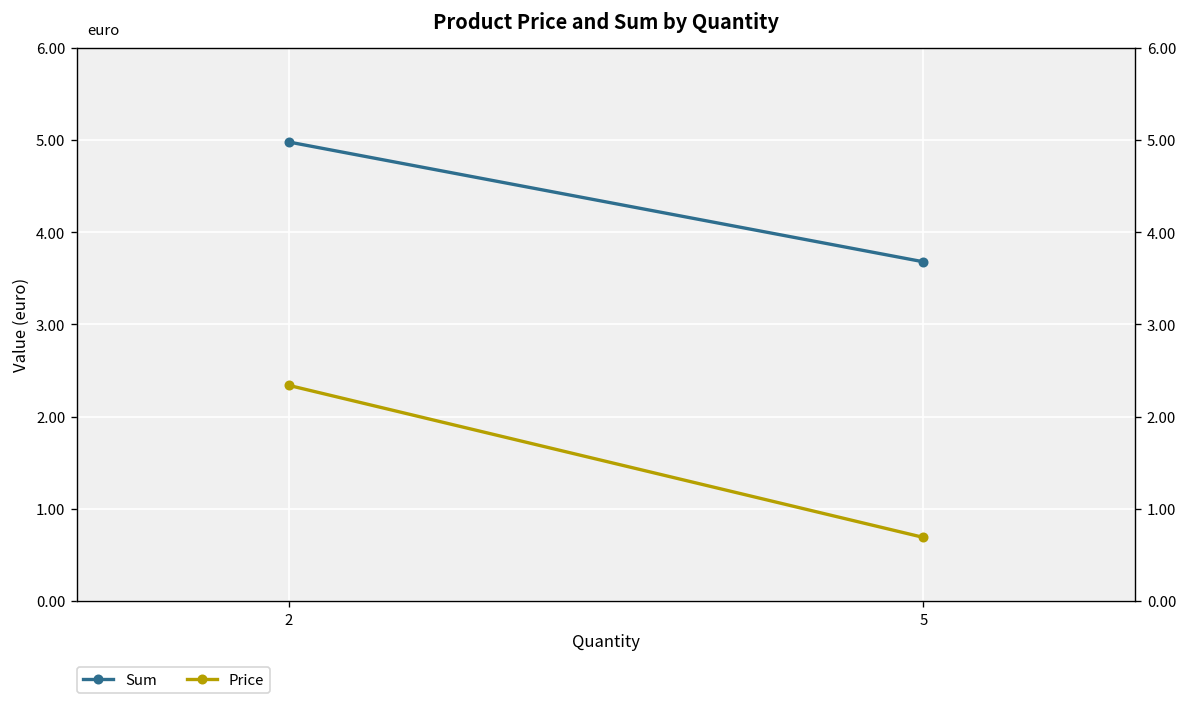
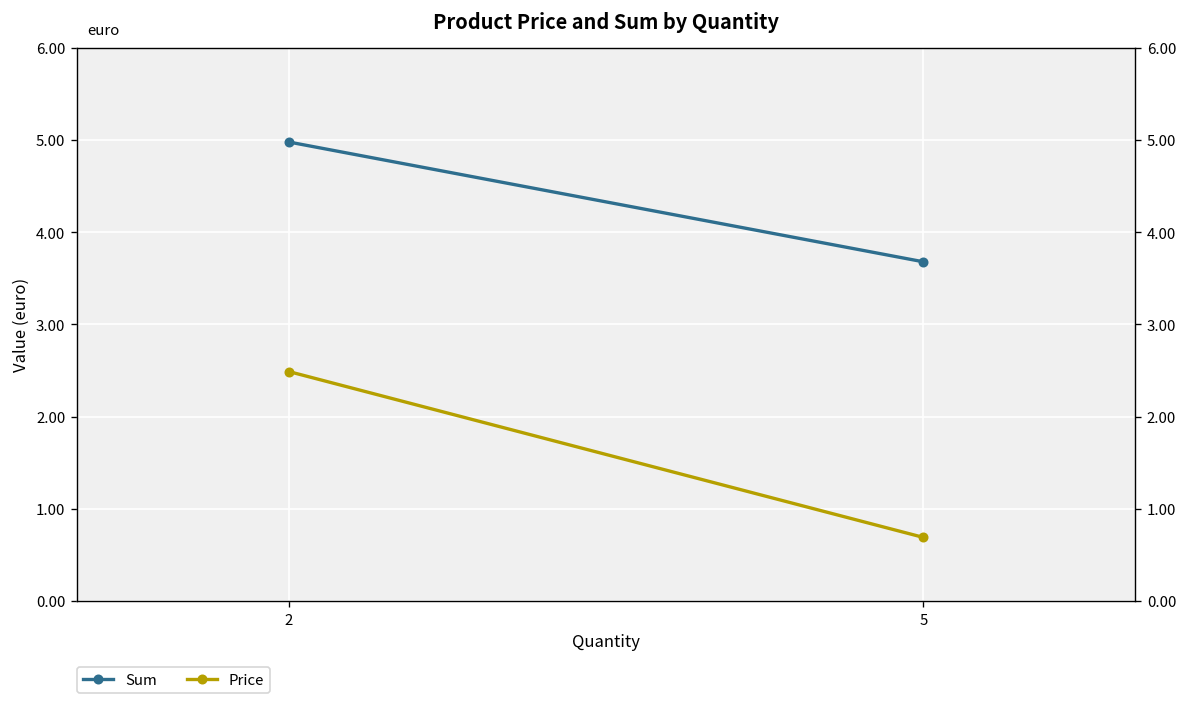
  {
    "Sum": {
      "2": 5.0,
      "5": 3.7
    },
    "Price": {
-     "2": 2.3,
+     "2": 2.5,
      "5": 0.7
    }
  }
